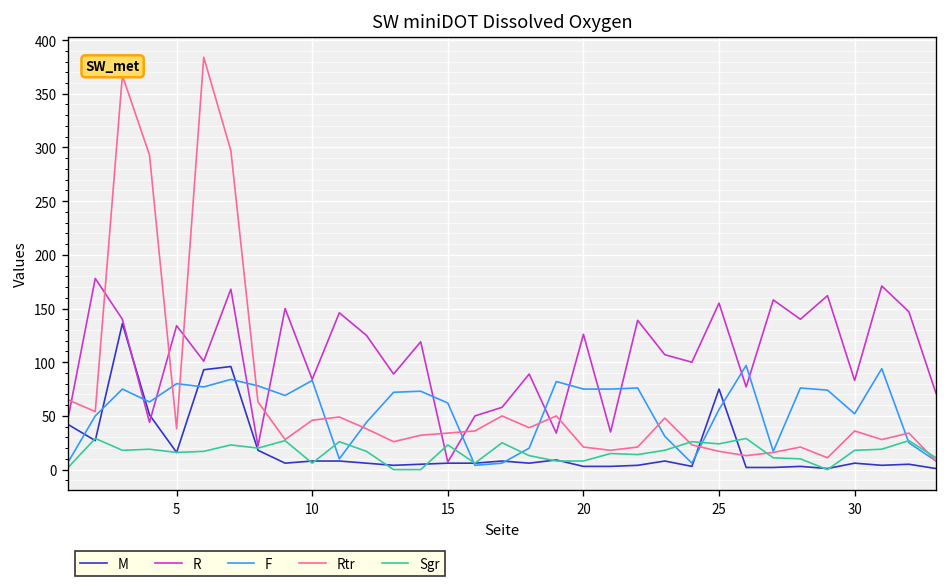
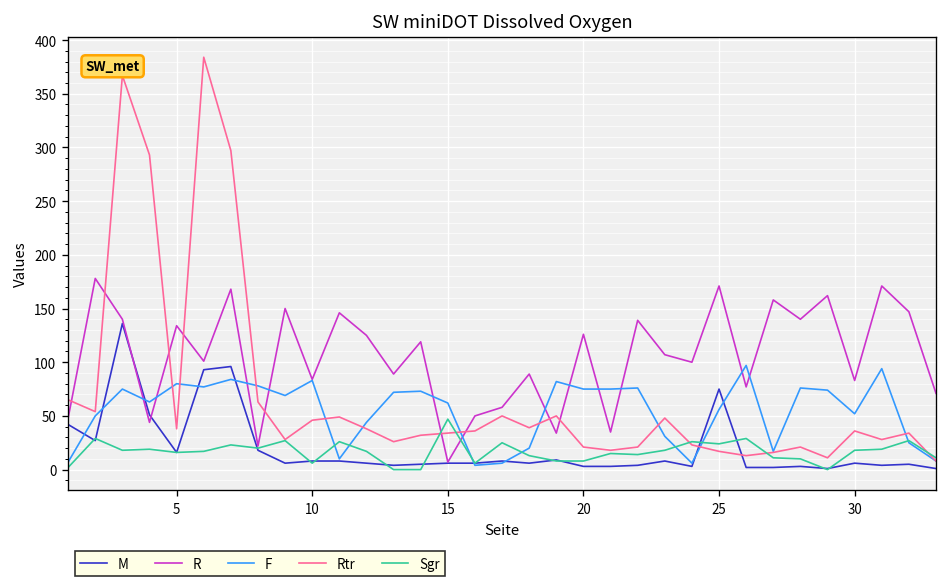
  {
    "M": {
      "20": 0,
      "25": 80,
      "30": 10
    },
    "R": {
      "5": 130,
      "20": 130,
-     "25": 160,
+     "25": 170,
      "30": 80
    },
    "F": {
      "5": 80,
      "15": 60,
      "20": 80,
      "25": 60,
      "30": 50
    },
    "Rtr": {
      "5": 40,
      "10": 50,
      "15": 30,
      "20": 20,
      "25": 20,
      "30": 40
    },
    "Sgr": {
-     "15": 20,
+     "15": 50,
      "20": 10,
      "25": 20,
      "30": 20
    }
  }
